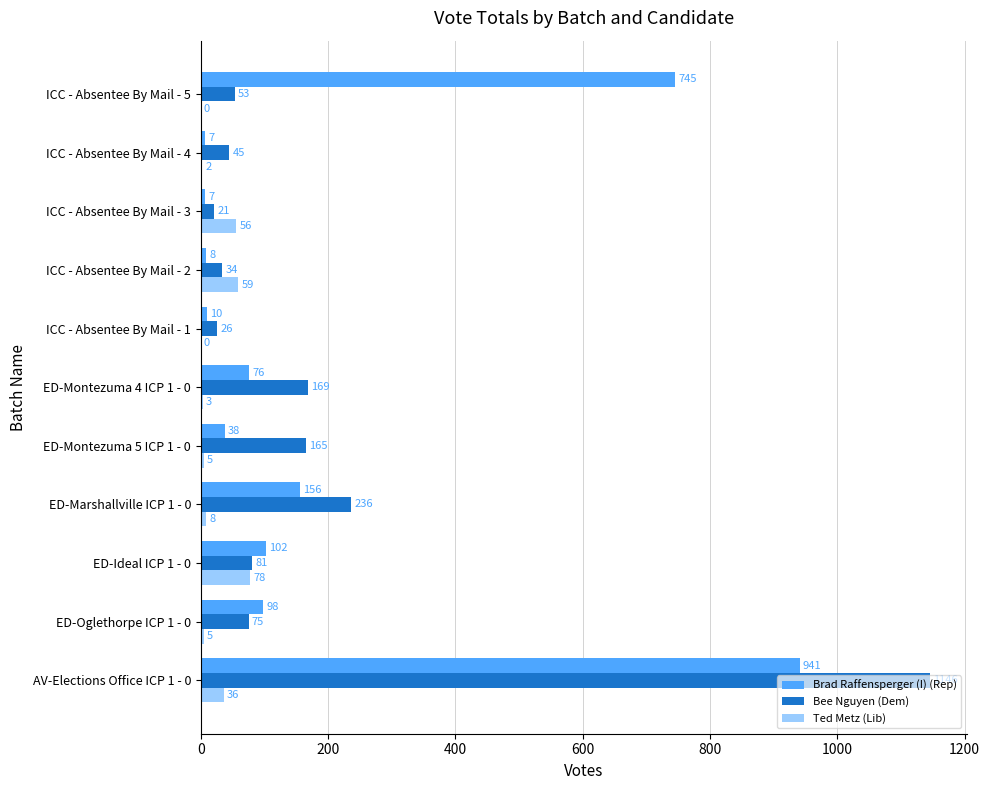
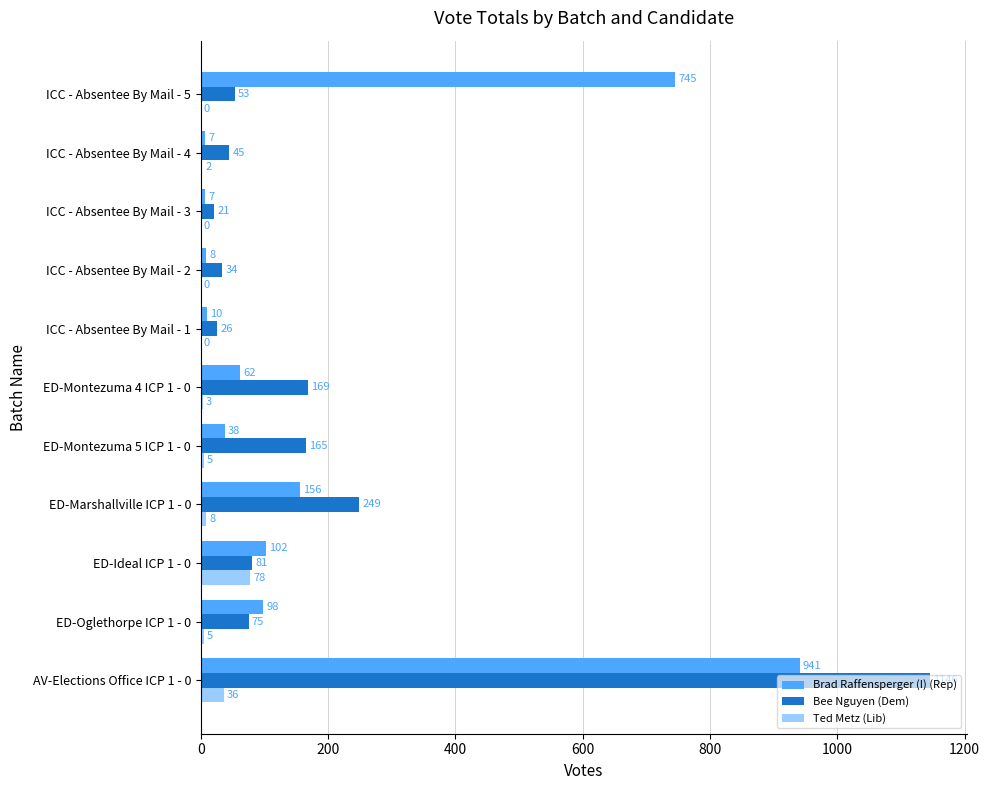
  {
    "Brad Raffensperger (I) (Rep)": {
      "ICC - Absentee By Mail - 5": 745,
      "ICC - Absentee By Mail - 4": 7,
      "ICC - Absentee By Mail - 3": 7,
      "ICC - Absentee By Mail - 2": 8,
      "ICC - Absentee By Mail - 1": 10,
-     "ED-Montezuma 4 ICP 1 - 0": 76,
+     "ED-Montezuma 4 ICP 1 - 0": 62,
      "ED-Montezuma 5 ICP 1 - 0": 38,
      "ED-Marshallville ICP 1 - 0": 156,
      "ED-Ideal ICP 1 - 0": 102,
      "ED-Oglethorpe ICP 1 - 0": 98,
      "AV-Elections Office ICP 1 - 0": 941
    },
    "Bee Nguyen (Dem)": {
      "ICC - Absentee By Mail - 5": 53,
      "ICC - Absentee By Mail - 4": 45,
      "ICC - Absentee By Mail - 3": 21,
      "ICC - Absentee By Mail - 2": 34,
      "ICC - Absentee By Mail - 1": 26,
      "ED-Montezuma 4 ICP 1 - 0": 169,
      "ED-Montezuma 5 ICP 1 - 0": 165,
-     "ED-Marshallville ICP 1 - 0": 236,
+     "ED-Marshallville ICP 1 - 0": 249,
      "ED-Ideal ICP 1 - 0": 81,
      "ED-Oglethorpe ICP 1 - 0": 75
    },
    "Ted Metz (Lib)": {
      "ICC - Absentee By Mail - 5": 0,
      "ICC - Absentee By Mail - 4": 2,
-     "ICC - Absentee By Mail - 3": 56,
-     "ICC - Absentee By Mail - 2": 59,
+     "ICC - Absentee By Mail - 3": 0,
+     "ICC - Absentee By Mail - 2": 0,
      "ICC - Absentee By Mail - 1": 0,
      "ED-Montezuma 4 ICP 1 - 0": 3,
      "ED-Montezuma 5 ICP 1 - 0": 5,
      "ED-Marshallville ICP 1 - 0": 8,
      "ED-Ideal ICP 1 - 0": 78,
      "ED-Oglethorpe ICP 1 - 0": 5,
      "AV-Elections Office ICP 1 - 0": 36
    }
  }
